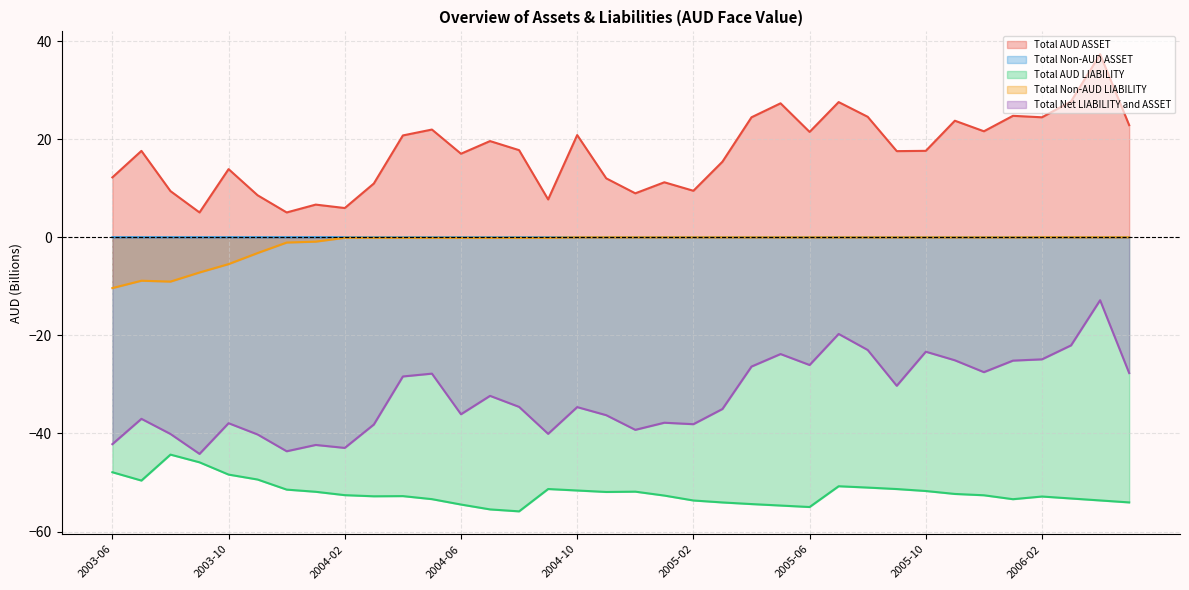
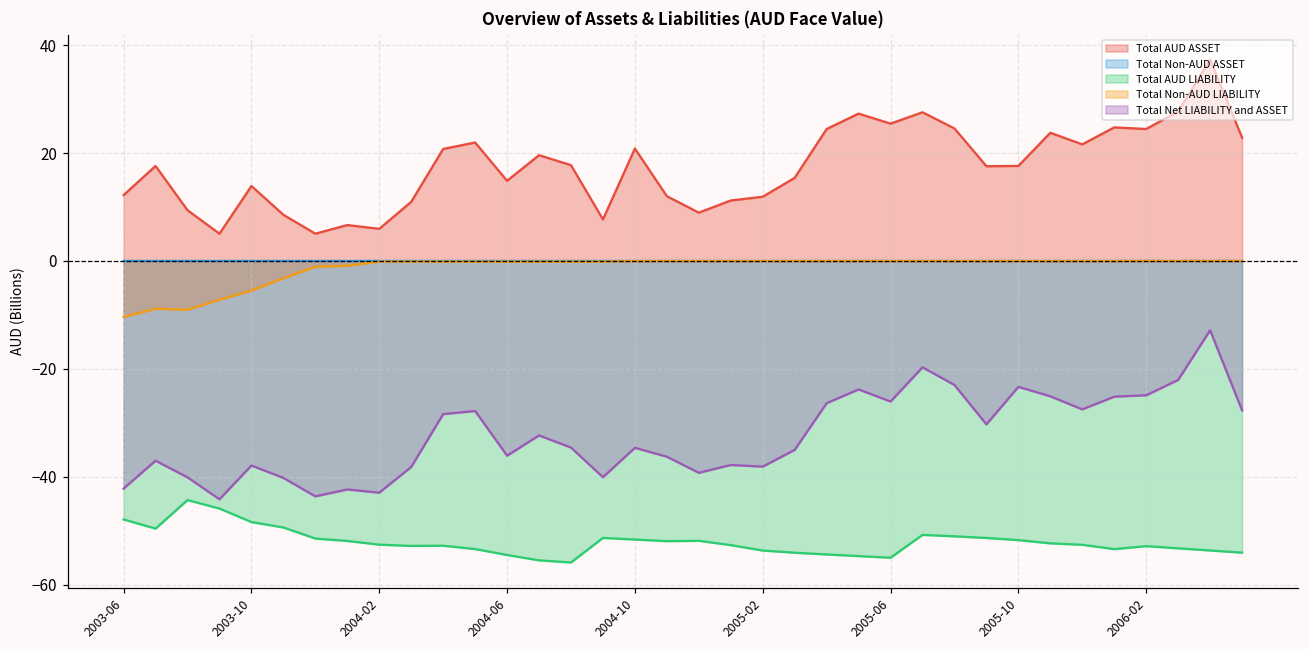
  {
    "Total AUD ASSET": {
      "2003-06": 12,
      "2003-10": 14,
      "2004-02": 6,
-     "2004-06": 17,
+     "2004-06": 15,
      "2004-10": 21,
-     "2005-02": 9,
-     "2005-06": 21,
+     "2005-02": 12,
+     "2005-06": 25,
      "2005-10": 18,
      "2006-02": 24
    }
  }
